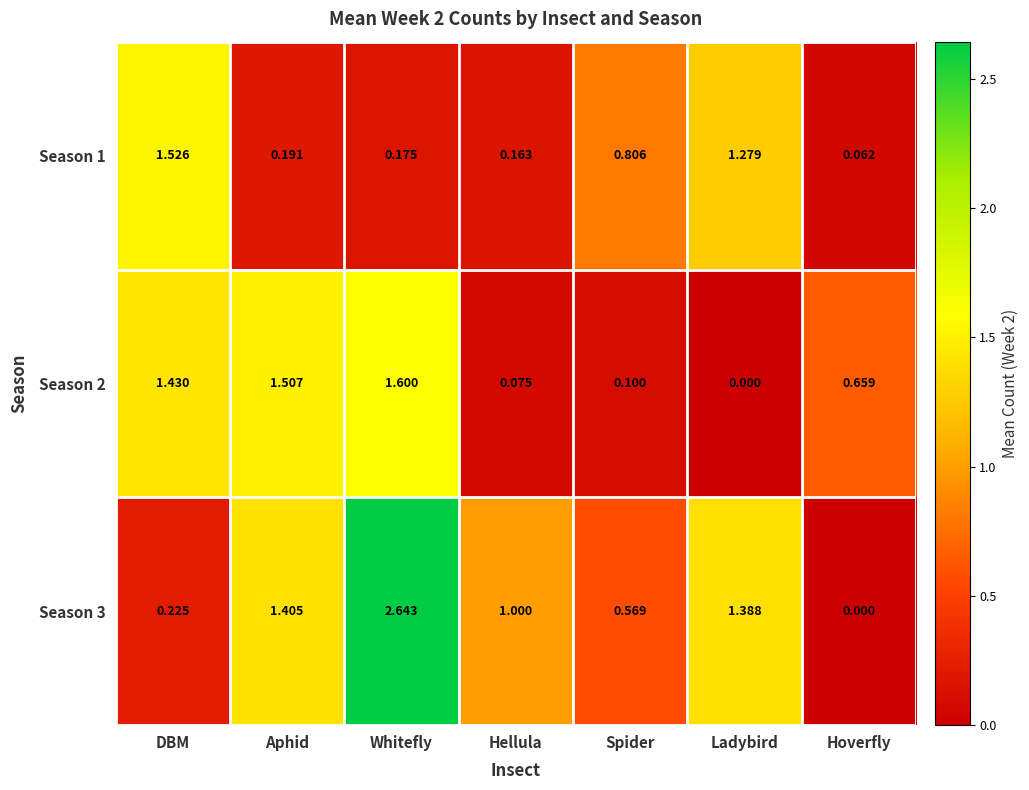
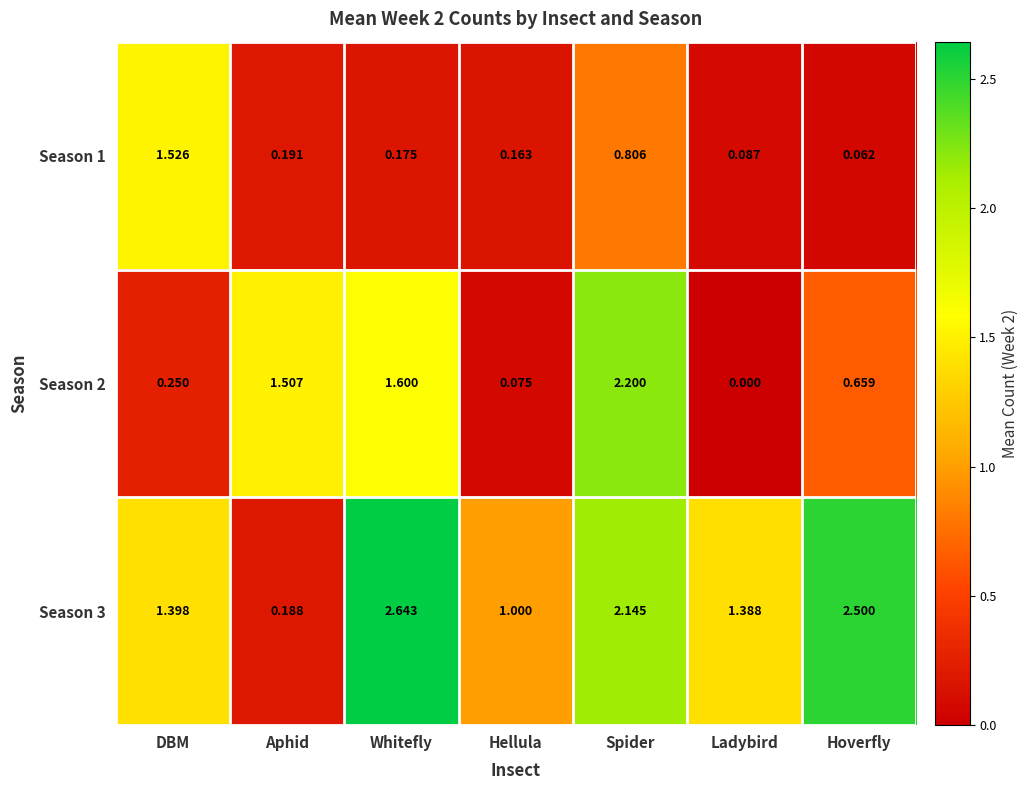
  {
    "Season 1": {
      "DBM": 1.526,
      "Aphid": 0.191,
      "Whitefly": 0.175,
      "Hellula": 0.163,
      "Spider": 0.806,
-     "Ladybird": 1.279,
+     "Ladybird": 0.087,
      "Hoverfly": 0.062
    },
    "Season 2": {
-     "DBM": 1.430,
+     "DBM": 0.250,
      "Aphid": 1.507,
      "Whitefly": 1.600,
      "Hellula": 0.075,
-     "Spider": 0.100,
+     "Spider": 2.200,
      "Ladybird": 0.000,
      "Hoverfly": 0.659
    },
    "Season 3": {
-     "DBM": 0.225,
-     "Aphid": 1.405,
+     "DBM": 1.398,
+     "Aphid": 0.188,
      "Whitefly": 2.643,
      "Hellula": 1.000,
-     "Spider": 0.569,
+     "Spider": 2.145,
      "Ladybird": 1.388,
-     "Hoverfly": 0.000
+     "Hoverfly": 2.500
    }
  }
